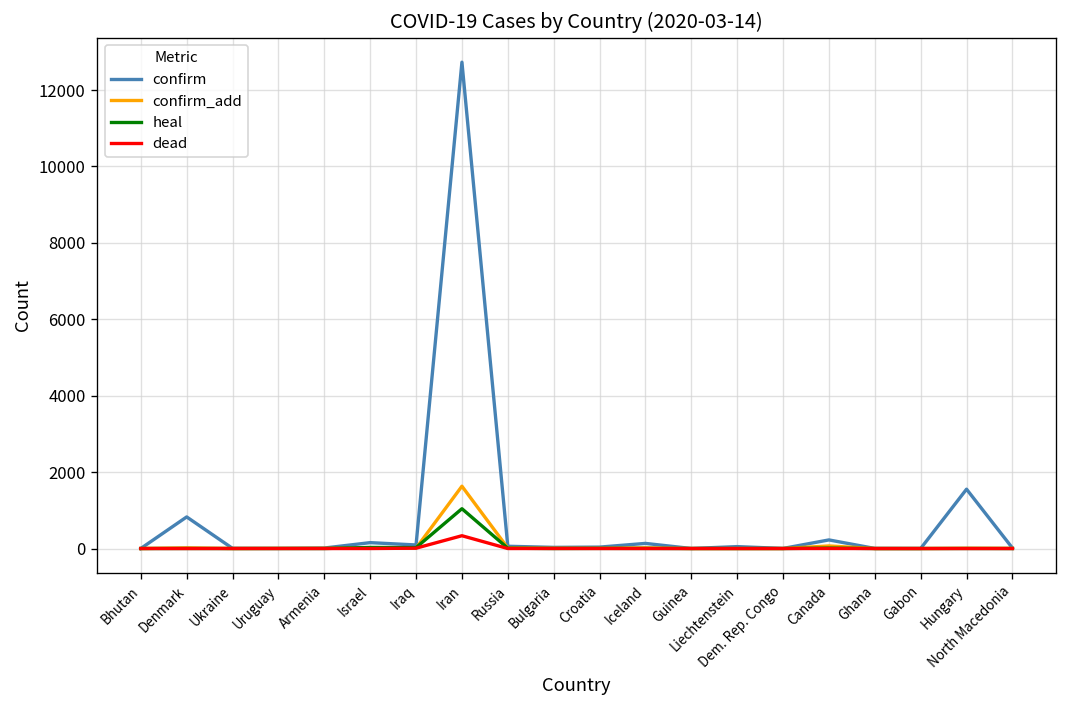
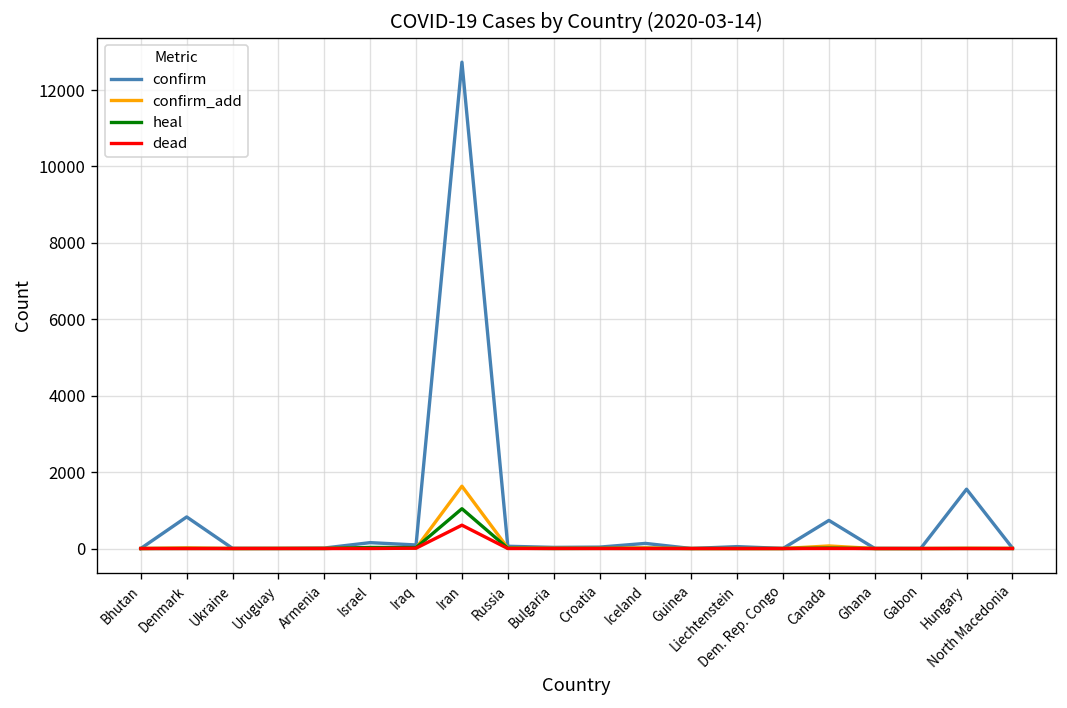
  {
    "confirm": {
      "Denmark": 800,
      "Israel": 200,
      "Iran": 12700,
      "Iceland": 100,
-     "Canada": 200,
+     "Canada": 700,
      "Hungary": 1600
    },
    "confirm_add": {
      "Iran": 1600
    },
    "heal": {
      "Iran": 1000
    },
    "dead": {
-     "Iran": 300
+     "Iran": 600
    }
  }
